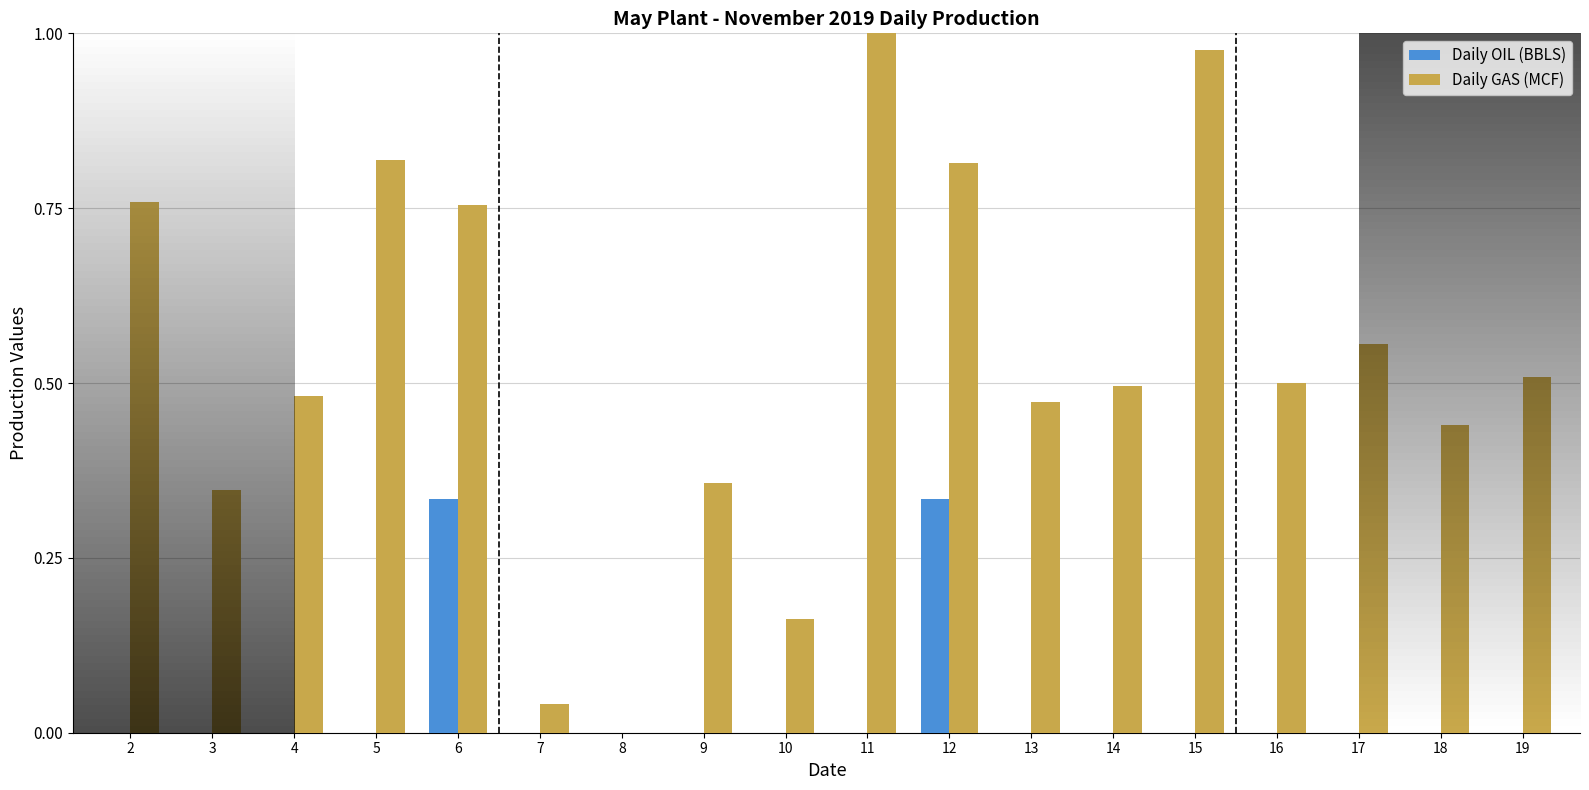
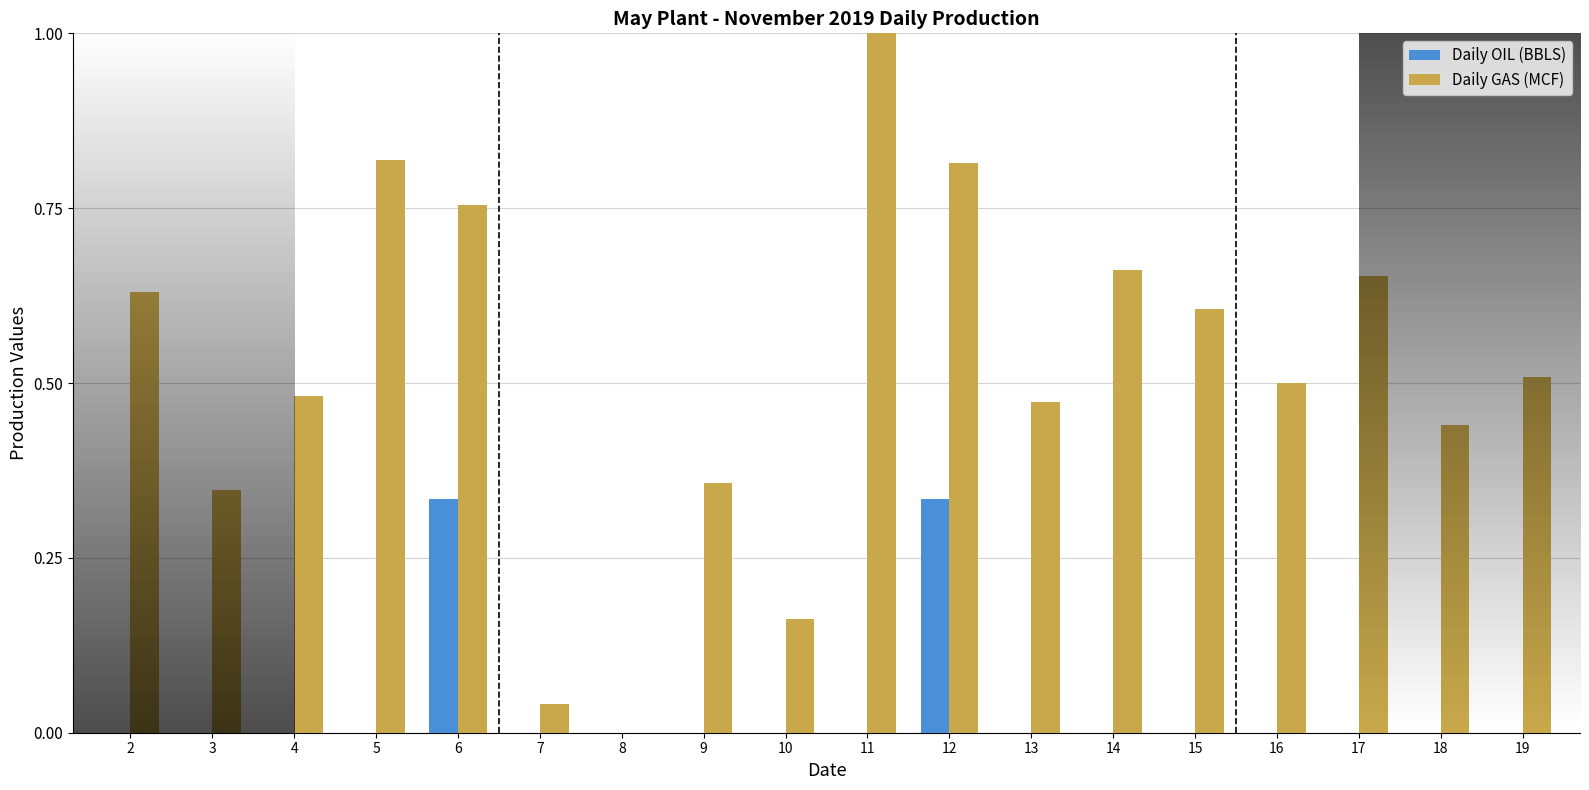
  {
    "Daily OIL (BBLS)": {
      "2": 0.00,
      "3": 0.00,
      "4": 0.00,
      "5": 0.00,
      "6": 0.33,
      "7": 0.00,
      "8": 0.00,
      "9": 0.00,
      "10": 0.00,
      "11": 0.00,
      "12": 0.33,
      "13": 0.00,
      "14": 0.00,
      "15": 0.00,
      "16": 0.00,
      "17": 0.00,
      "18": 0.00,
      "19": 0.00
    },
    "Daily GAS (MCF)": {
-     "2": 0.76,
+     "2": 0.63,
      "3": 0.35,
      "4": 0.48,
      "5": 0.82,
      "6": 0.75,
      "7": 0.04,
      "8": 0.00,
      "9": 0.36,
      "10": 0.16,
      "11": 1.00,
      "12": 0.81,
      "13": 0.47,
-     "14": 0.50,
-     "15": 0.98,
+     "14": 0.66,
+     "15": 0.61,
      "16": 0.50,
-     "17": 0.56,
+     "17": 0.65,
      "18": 0.44,
      "19": 0.51
    }
  }
